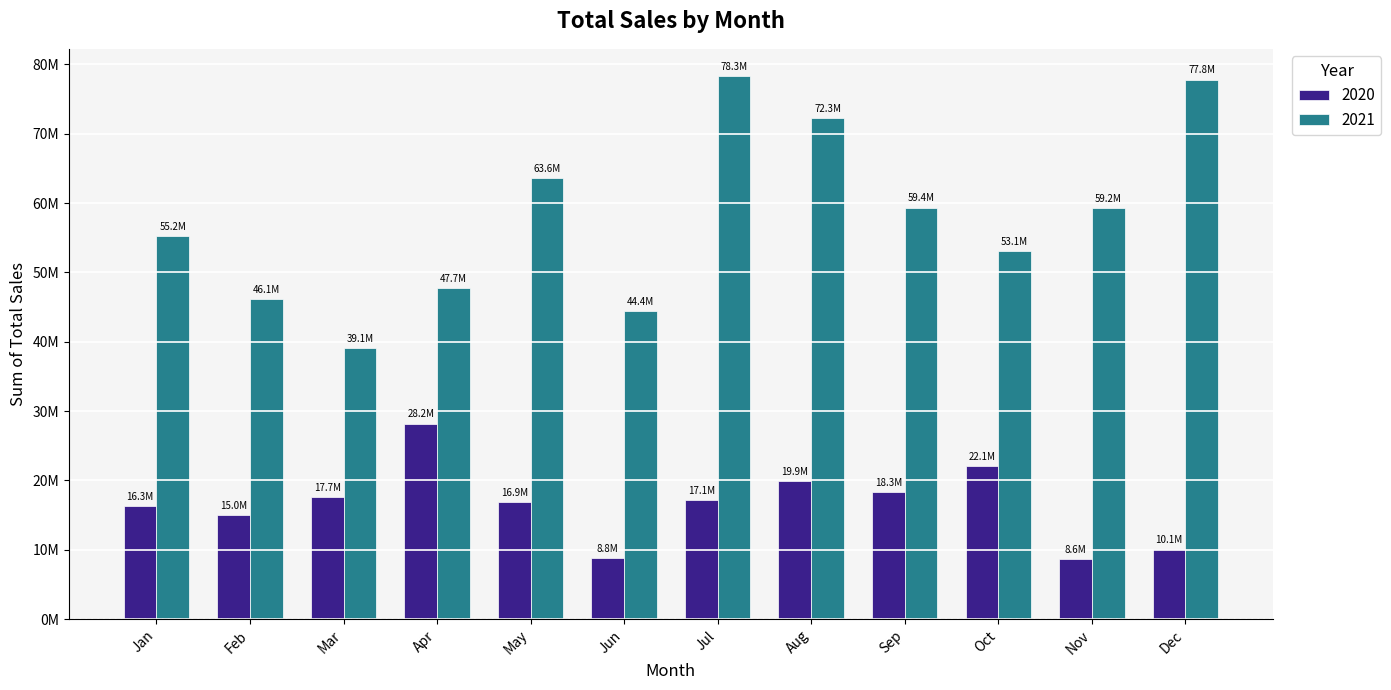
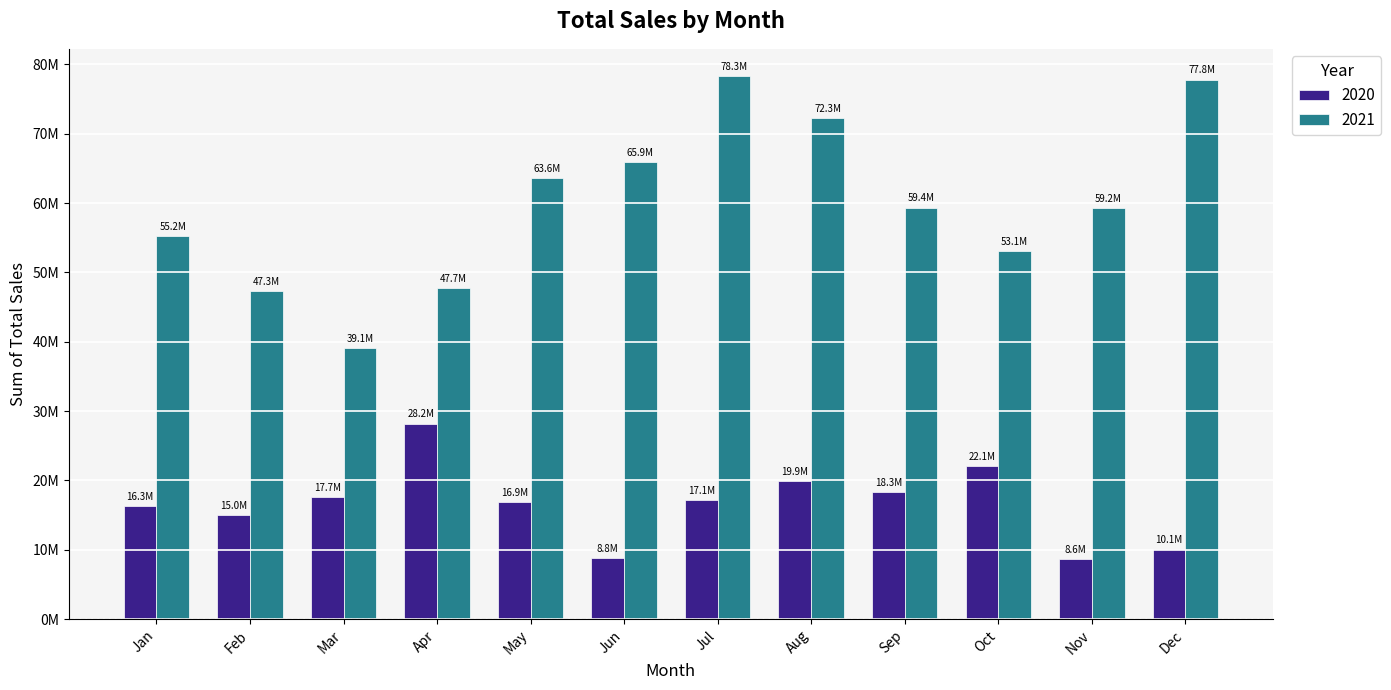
  {
    "2020": {
      "Jan": "16.3M",
      "Feb": "15.0M",
      "Mar": "17.7M",
      "Apr": "28.2M",
      "May": "16.9M",
      "Jun": "8.8M",
      "Jul": "17.1M",
      "Aug": "19.9M",
      "Sep": "18.3M",
      "Oct": "22.1M",
      "Nov": "8.6M",
      "Dec": "10.1M"
    },
    "2021": {
      "Jan": "55.2M",
-     "Feb": "46.1M",
+     "Feb": "47.3M",
      "Mar": "39.1M",
      "Apr": "47.7M",
      "May": "63.6M",
-     "Jun": "44.4M",
+     "Jun": "65.9M",
      "Jul": "78.3M",
      "Aug": "72.3M",
      "Sep": "59.4M",
      "Oct": "53.1M",
      "Nov": "59.2M",
      "Dec": "77.8M"
    }
  }
